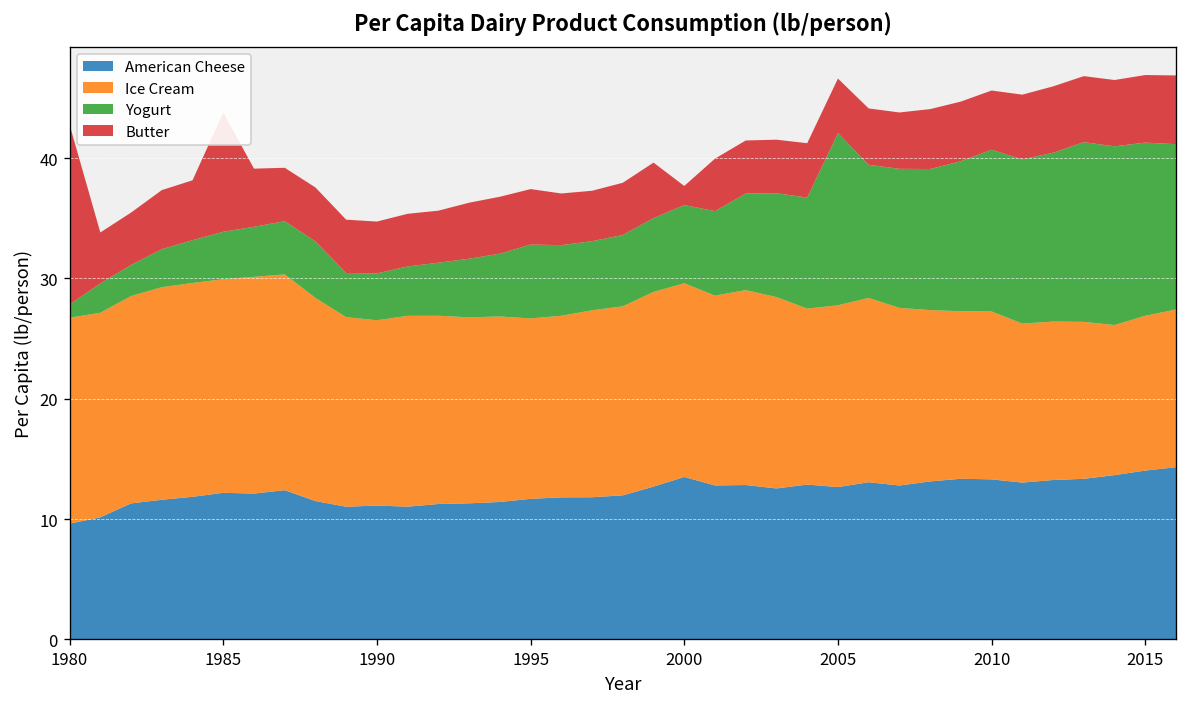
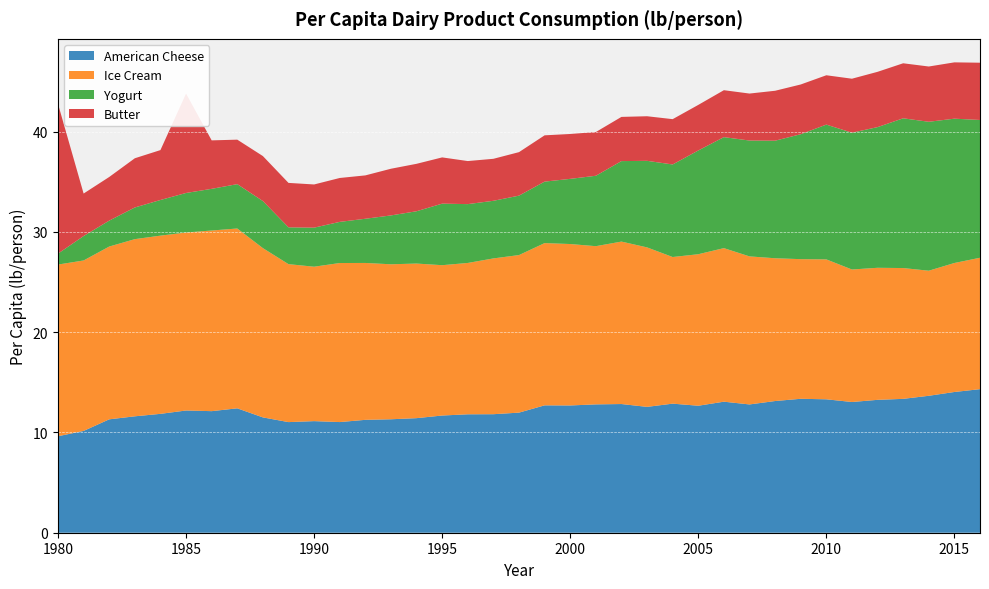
  {
    "American Cheese": {
      "1980": 9.6,
      "1985": 12.2,
      "1990": 11.1,
      "1995": 11.7,
-     "2000": 13.5,
+     "2000": 12.7,
      "2005": 12.7,
      "2010": 13.3,
      "2015": 14.0
    },
    "Ice Cream": {
      "1980": 17.1,
      "1985": 17.7,
      "1990": 15.4,
      "1995": 15.0,
      "2000": 16.1,
      "2005": 15.1,
      "2010": 14.0,
      "2015": 12.9
    },
    "Yogurt": {
      "1980": 1.1,
      "1985": 3.9,
      "1990": 3.9,
      "1995": 6.1,
      "2000": 6.5,
-     "2005": 14.3,
+     "2005": 10.3,
      "2010": 13.4,
      "2015": 14.4
    },
    "Butter": {
      "1980": 14.9,
      "1990": 4.3,
      "1995": 4.6,
-     "2000": 1.6,
+     "2000": 4.5,
      "2005": 4.5,
      "2010": 4.9,
      "2015": 5.6
    }
  }
